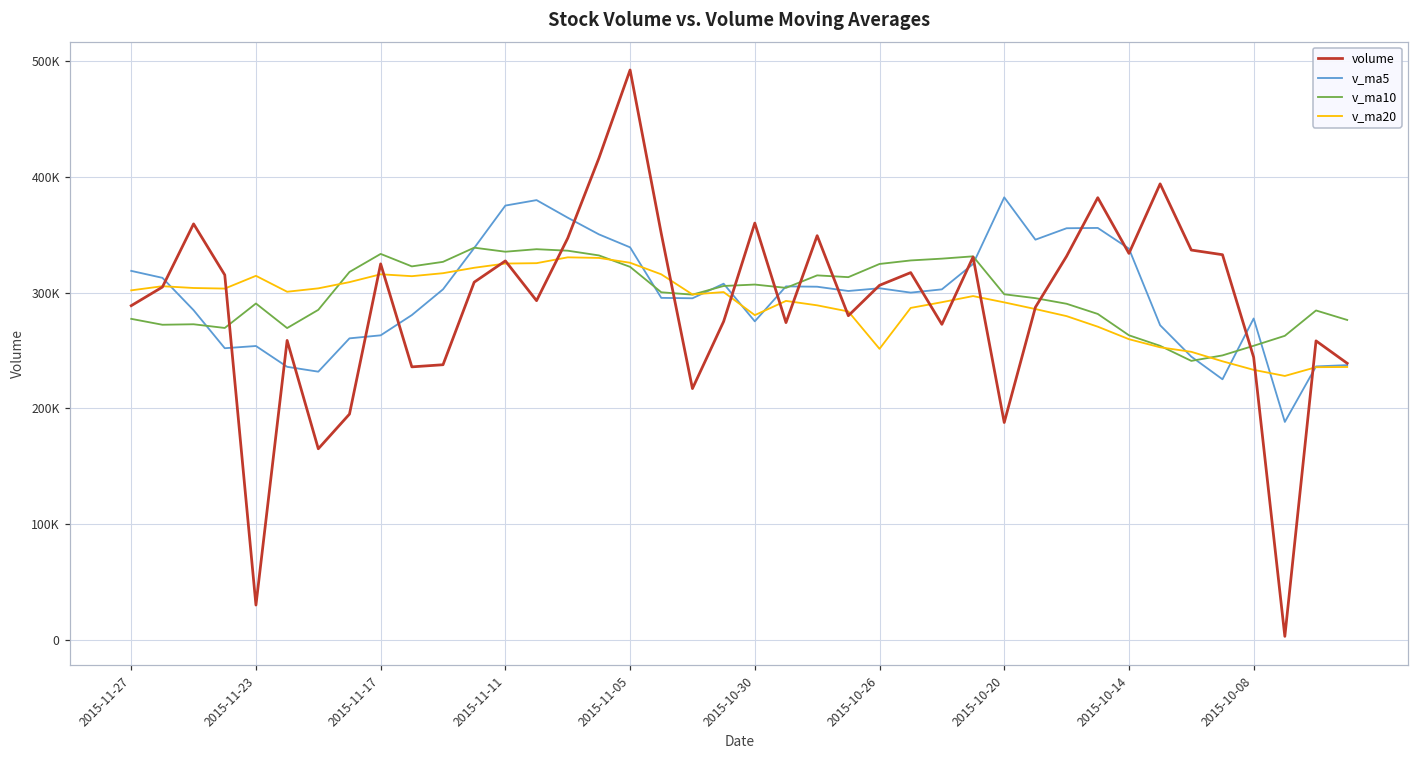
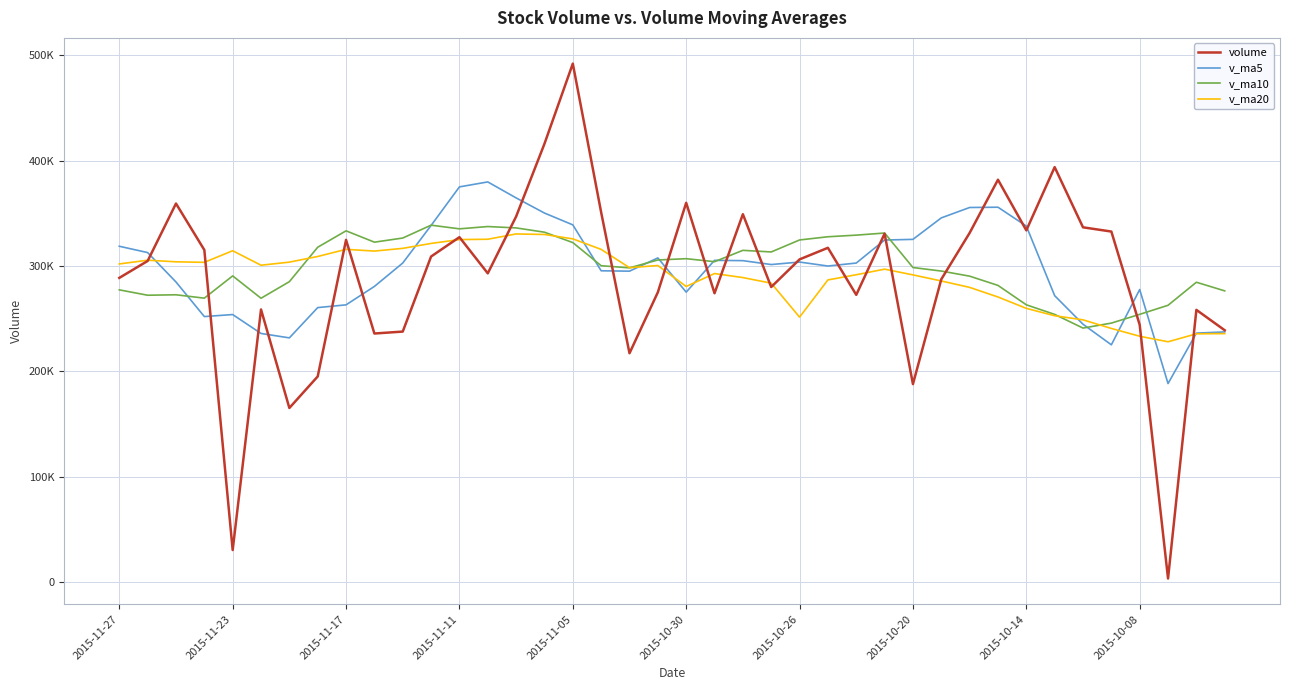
  {
    "volume": {
      "2015-11-27": 289000,
      "2015-11-23": 30000,
      "2015-11-17": 325000,
      "2015-11-05": 492000,
      "2015-10-30": 360000,
      "2015-10-26": 306000,
      "2015-10-20": 188000,
      "2015-10-14": 334000,
      "2015-10-08": 244000
    },
    "v_ma5": {
      "2015-11-27": 319000,
      "2015-11-23": 254000,
      "2015-11-17": 263000,
      "2015-11-11": 375000,
      "2015-11-05": 339000,
      "2015-10-30": 275000,
      "2015-10-26": 304000,
-     "2015-10-20": 382000,
+     "2015-10-20": 325000,
      "2015-10-14": 338000,
      "2015-10-08": 278000
    },
    "v_ma10": {
      "2015-11-27": 277000,
      "2015-11-23": 291000,
      "2015-11-17": 333000,
      "2015-11-11": 335000,
      "2015-11-05": 322000,
      "2015-10-30": 307000,
      "2015-10-26": 325000,
      "2015-10-20": 298000,
      "2015-10-14": 263000,
      "2015-10-08": 254000
    },
    "v_ma20": {
      "2015-11-27": 302000,
      "2015-11-23": 314000,
      "2015-11-17": 316000,
      "2015-11-05": 326000,
      "2015-10-30": 280000,
      "2015-10-26": 251000,
      "2015-10-20": 292000,
      "2015-10-14": 260000,
      "2015-10-08": 233000
    }
  }
